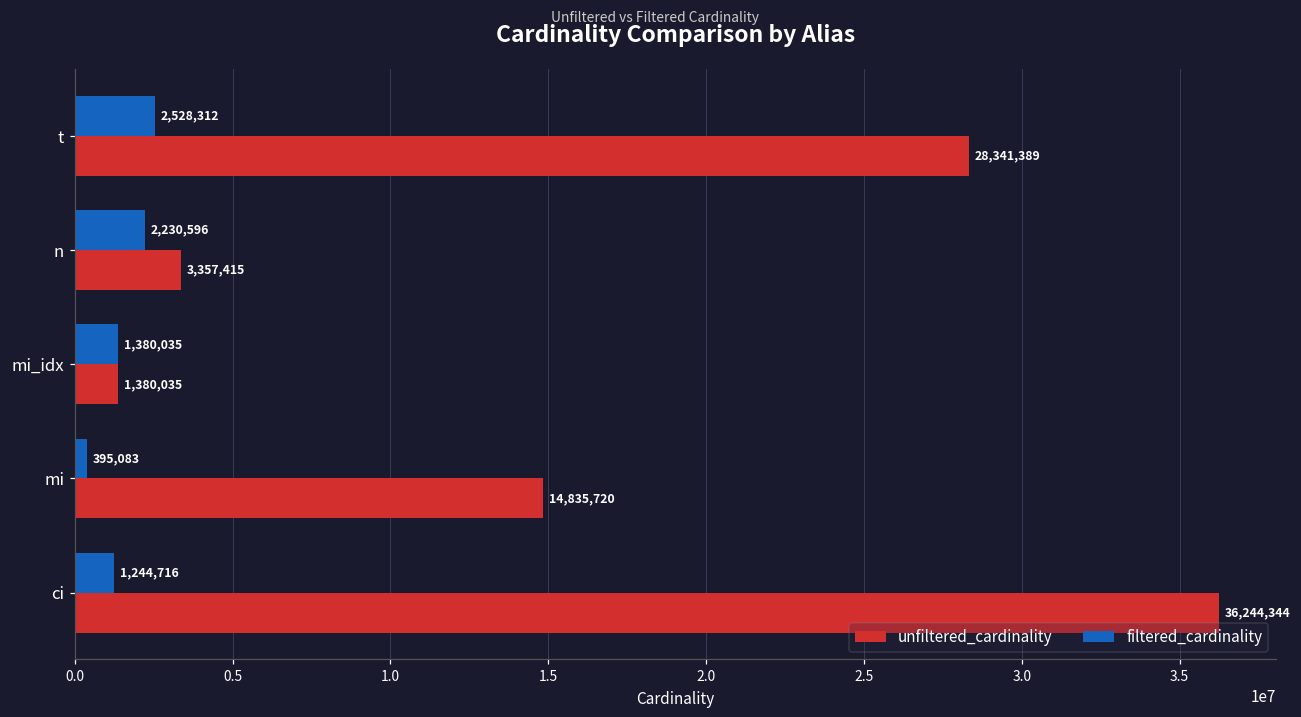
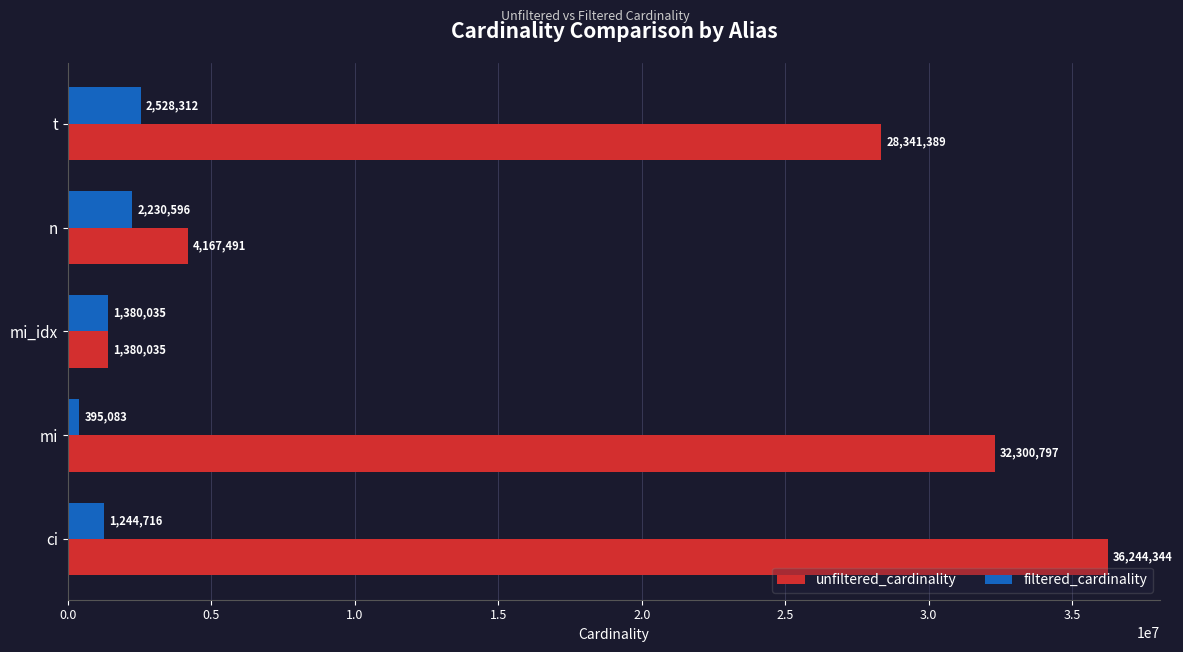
  {
    "unfiltered_cardinality": {
      "t": "28,341,389",
-     "n": "3,357,415",
+     "n": "4,167,491",
      "mi_idx": "1,380,035",
-     "mi": "14,835,720",
+     "mi": "32,300,797",
      "ci": "36,244,344"
    },
    "filtered_cardinality": {
      "t": "2,528,312",
      "n": "2,230,596",
      "mi_idx": "1,380,035",
      "mi": "395,083",
      "ci": "1,244,716"
    }
  }
